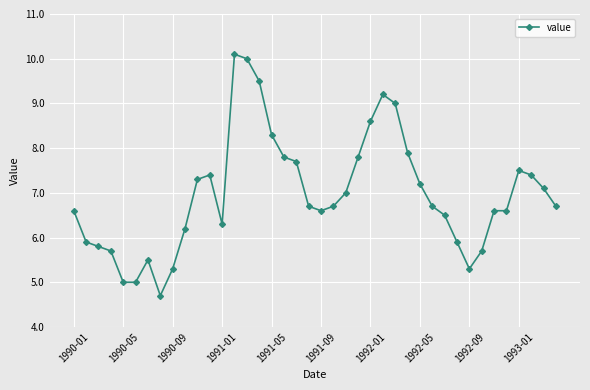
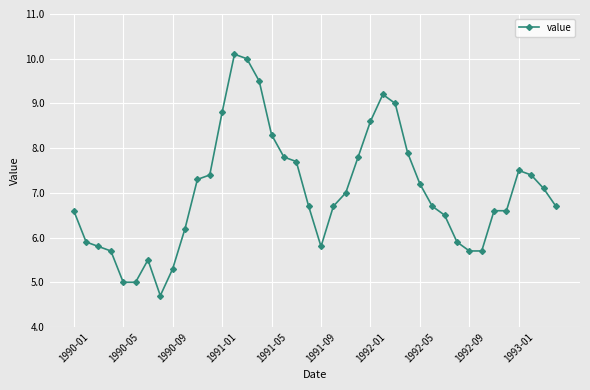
  {
    "1990-01": 6.6,
    "1990-05": 5.0,
    "1990-09": 5.3,
-   "1991-01": 6.3,
+   "1991-01": 8.8,
    "1991-05": 8.3,
-   "1991-09": 6.6,
+   "1991-09": 5.8,
    "1992-01": 8.6,
    "1992-05": 7.2,
-   "1992-09": 5.3,
+   "1992-09": 5.7,
    "1993-01": 7.5
  }
